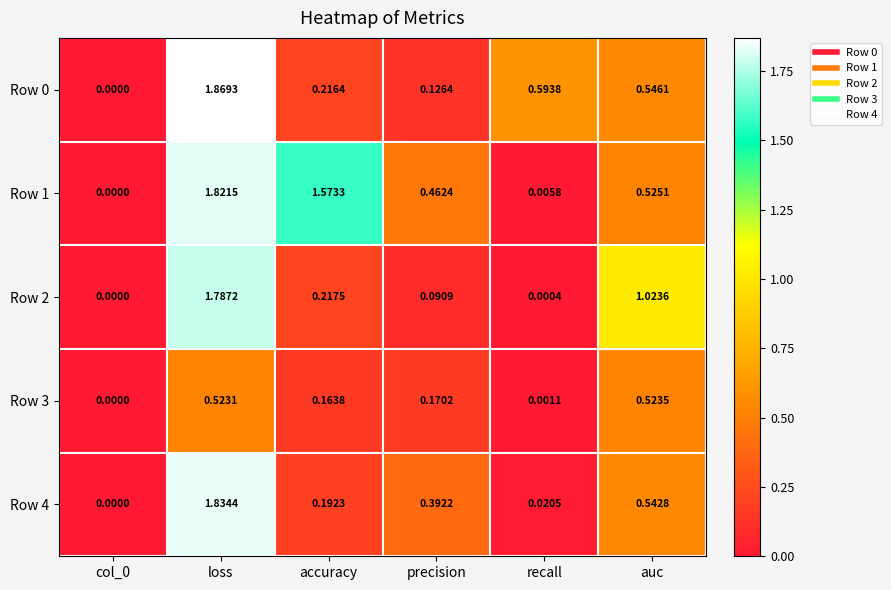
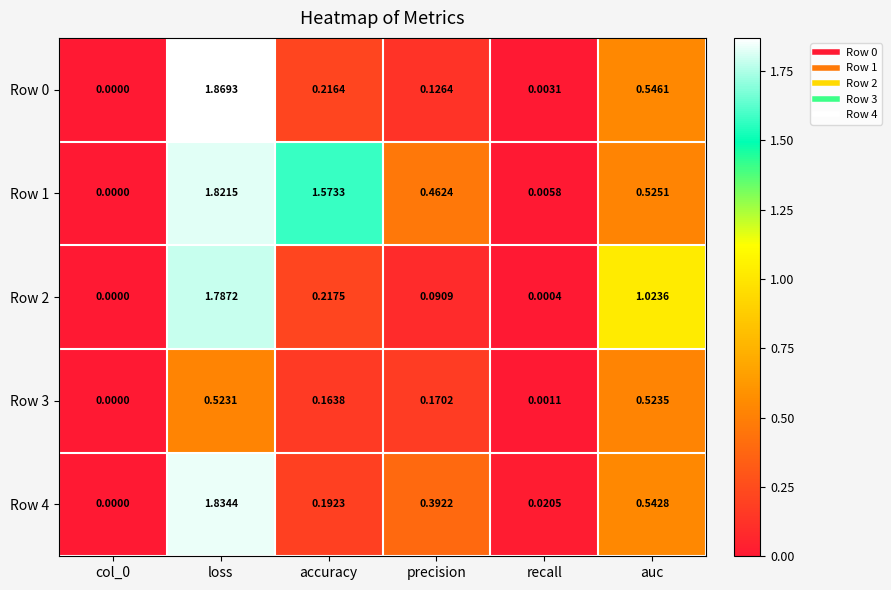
  {
    "Row 0": {
      "col_0": 0.0000,
      "loss": 1.8693,
      "accuracy": 0.2164,
      "precision": 0.1264,
-     "recall": 0.5938,
+     "recall": 0.0031,
      "auc": 0.5461
    },
    "Row 1": {
      "col_0": 0.0000,
      "loss": 1.8215,
      "accuracy": 1.5733,
      "precision": 0.4624,
      "recall": 0.0058,
      "auc": 0.5251
    },
    "Row 2": {
      "col_0": 0.0000,
      "loss": 1.7872,
      "accuracy": 0.2175,
      "precision": 0.0909,
      "recall": 0.0004,
      "auc": 1.0236
    },
    "Row 3": {
      "col_0": 0.0000,
      "loss": 0.5231,
      "accuracy": 0.1638,
      "precision": 0.1702,
      "recall": 0.0011,
      "auc": 0.5235
    },
    "Row 4": {
      "col_0": 0.0000,
      "loss": 1.8344,
      "accuracy": 0.1923,
      "precision": 0.3922,
      "recall": 0.0205,
      "auc": 0.5428
    }
  }
